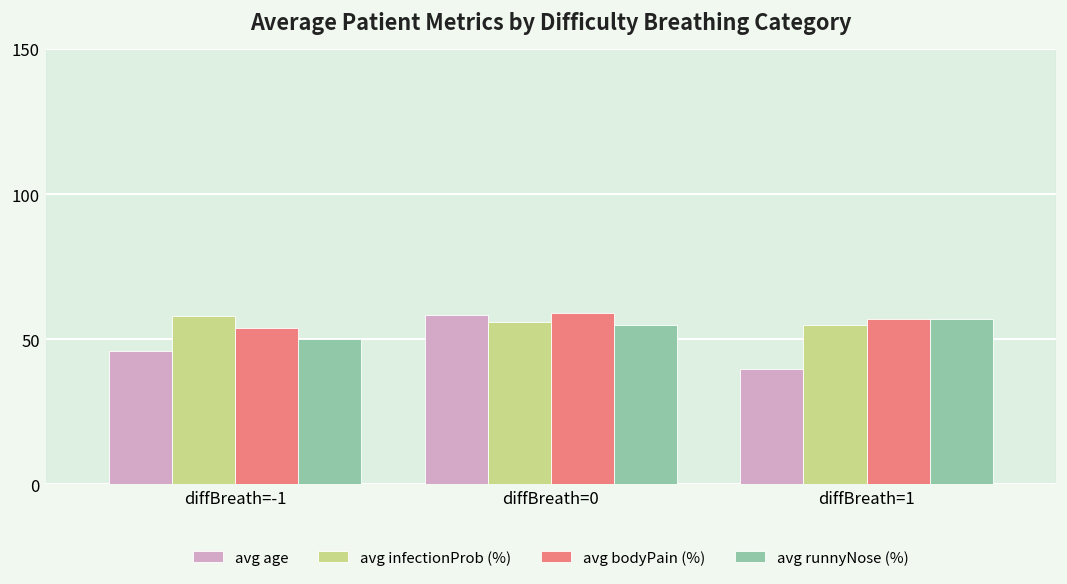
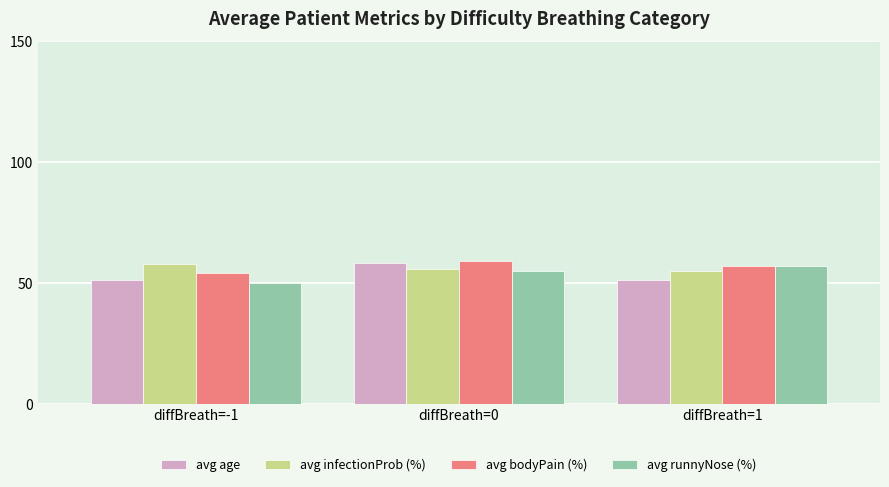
  {
    "avg age": {
-     "diffBreath=-1": 46,
+     "diffBreath=-1": 51,
      "diffBreath=0": 58,
-     "diffBreath=1": 40
+     "diffBreath=1": 51
    },
    "avg infectionProb (%)": {
      "diffBreath=-1": 58,
      "diffBreath=0": 56,
      "diffBreath=1": 55
    },
    "avg bodyPain (%)": {
      "diffBreath=-1": 54,
      "diffBreath=0": 59,
      "diffBreath=1": 57
    },
    "avg runnyNose (%)": {
      "diffBreath=-1": 50,
      "diffBreath=0": 55,
      "diffBreath=1": 57
    }
  }
